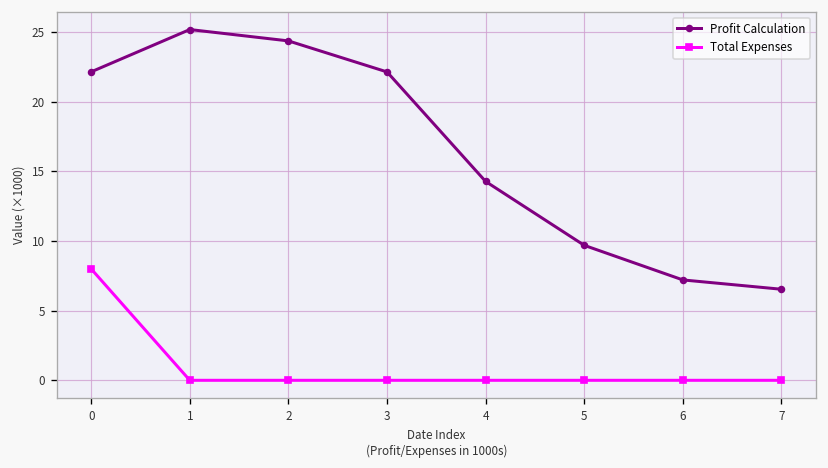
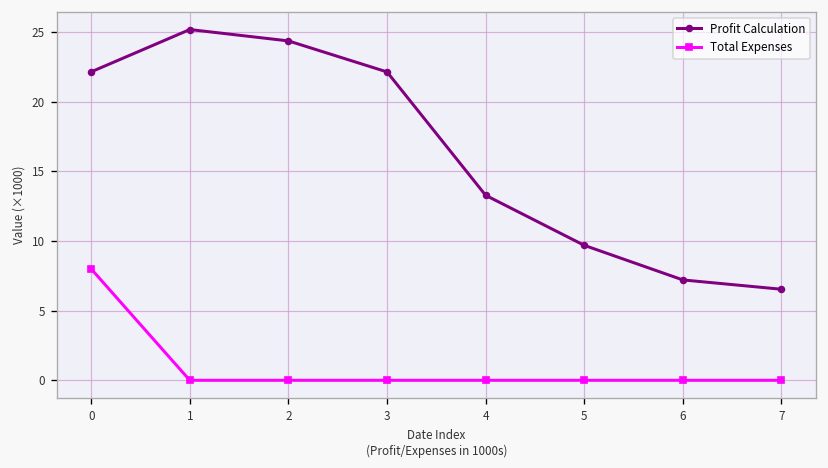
  {
    "Profit Calculation": {
      "0": 22.2,
      "1": 25.2,
      "2": 24.4,
      "3": 22.1,
-     "4": 14.3,
+     "4": 13.3,
      "5": 9.7,
      "6": 7.2,
      "7": 6.5
    },
    "Total Expenses": {
      "0": 8.0,
      "1": 0.0,
      "2": 0.0,
      "3": 0.0,
      "4": 0.0,
      "5": 0.0,
      "6": 0.0,
      "7": 0.0
    }
  }
